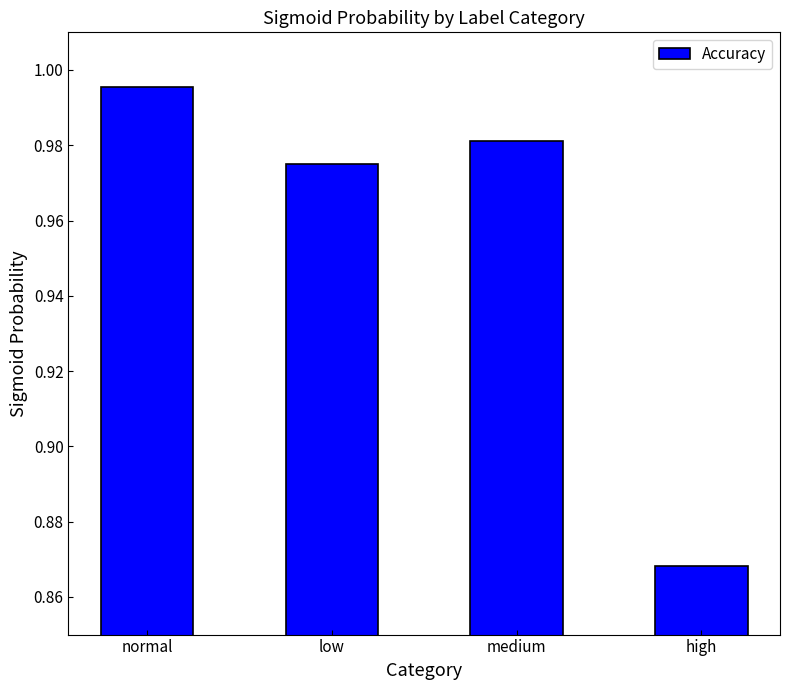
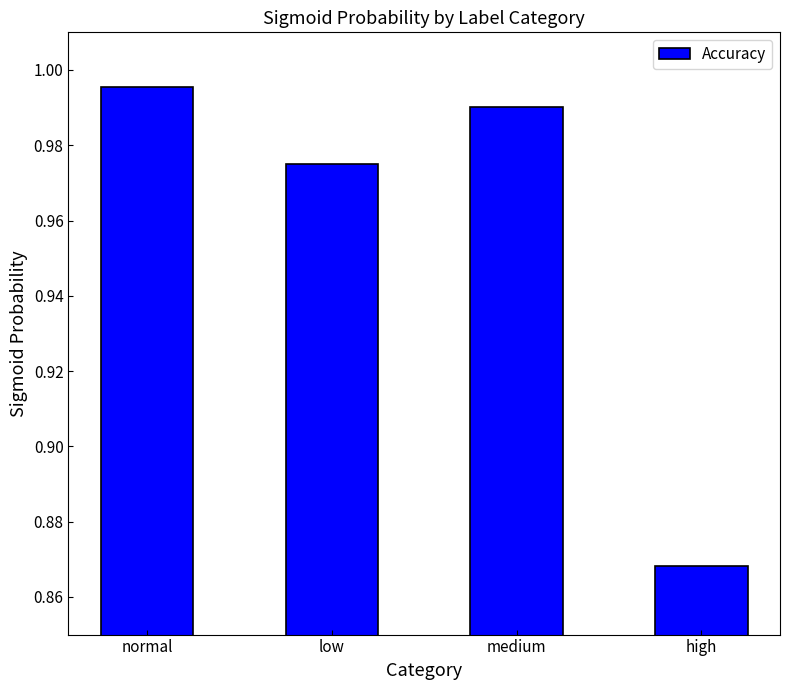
  {
    "normal": 0.996,
    "low": 0.975,
-   "medium": 0.981,
+   "medium": 0.990,
    "high": 0.868
  }
